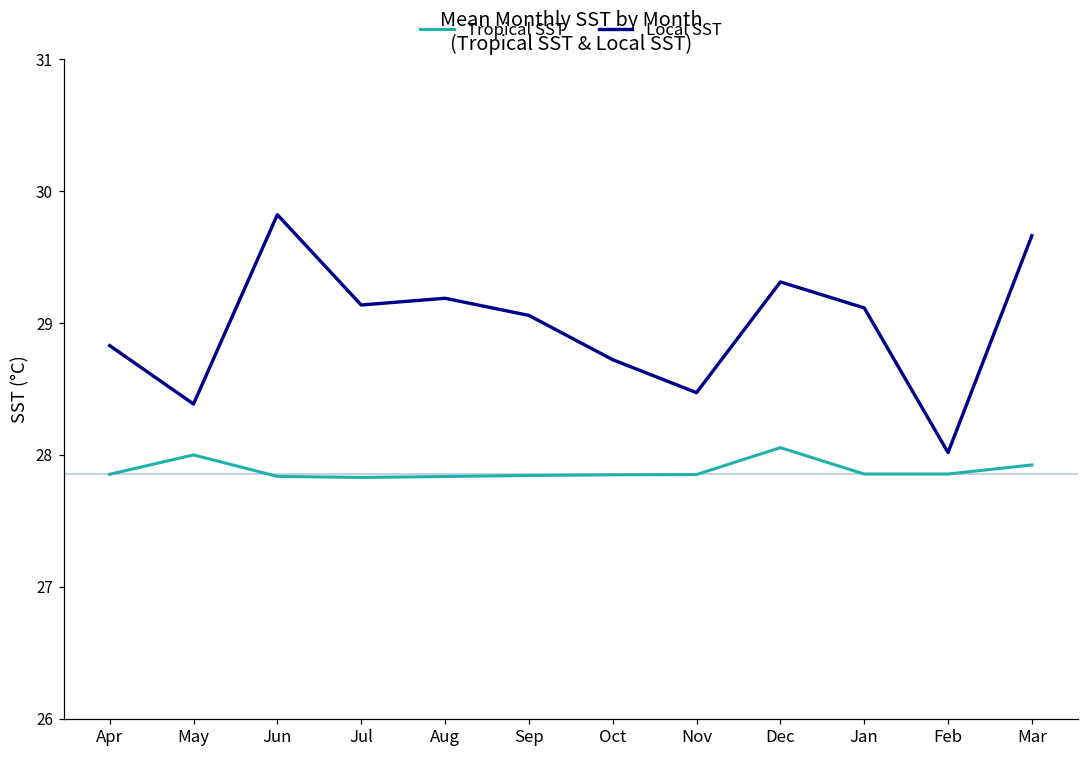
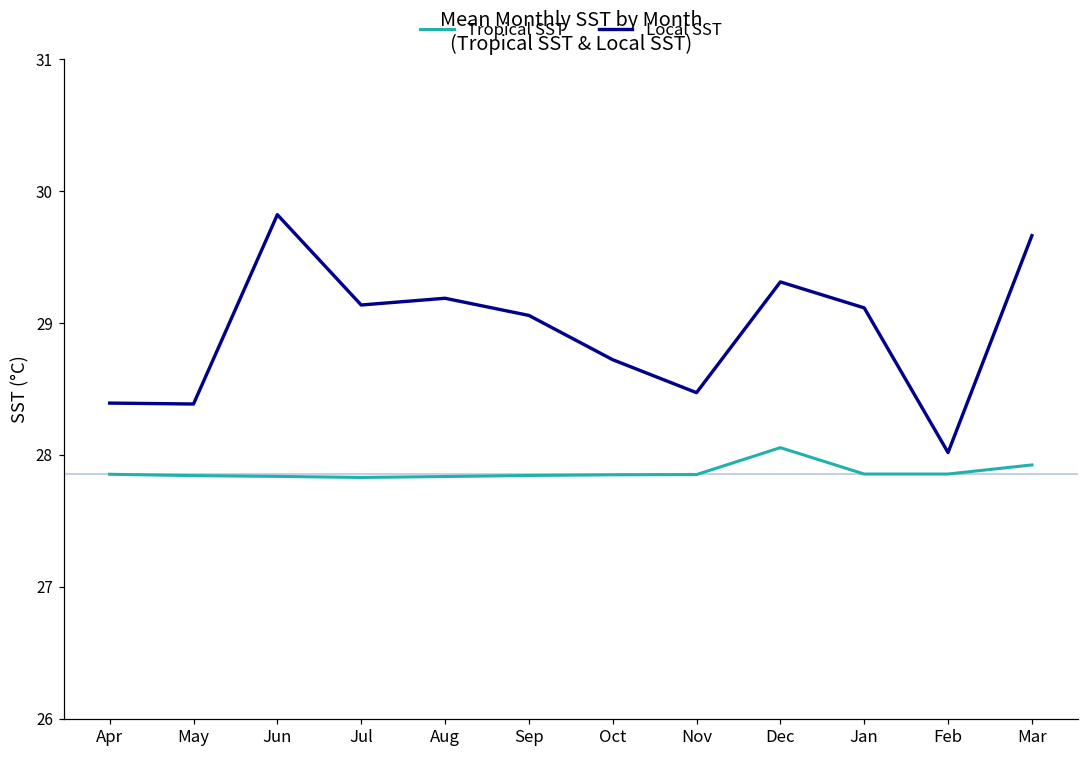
  {
    "Tropical SST": {
      "Apr": 27.85,
-     "May": 28.00,
+     "May": 27.84,
      "Jun": 27.84,
      "Jul": 27.83,
      "Aug": 27.84,
      "Sep": 27.84,
      "Oct": 27.85,
      "Nov": 27.85,
      "Dec": 28.06,
      "Jan": 27.86,
      "Feb": 27.86,
      "Mar": 27.92
    },
    "Local SST": {
-     "Apr": 28.83,
+     "Apr": 28.39,
      "May": 28.39,
      "Jun": 29.82,
      "Jul": 29.14,
      "Aug": 29.19,
      "Sep": 29.06,
      "Oct": 28.72,
      "Nov": 28.47,
      "Dec": 29.31,
      "Jan": 29.12,
      "Feb": 28.02,
      "Mar": 29.66
    }
  }
